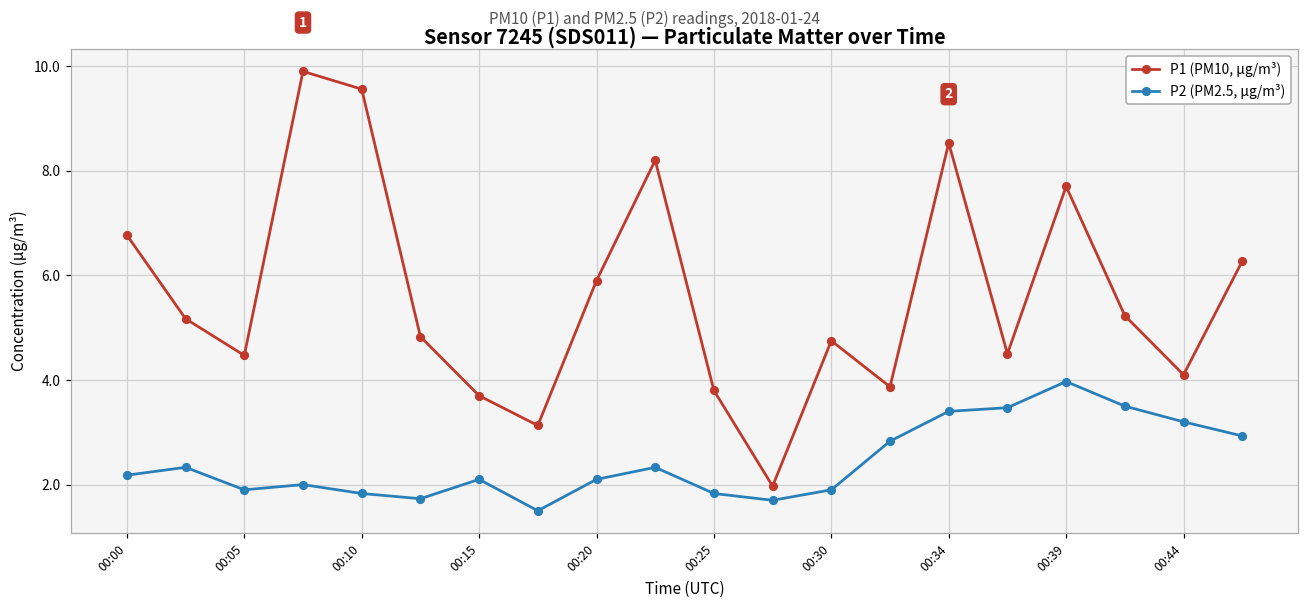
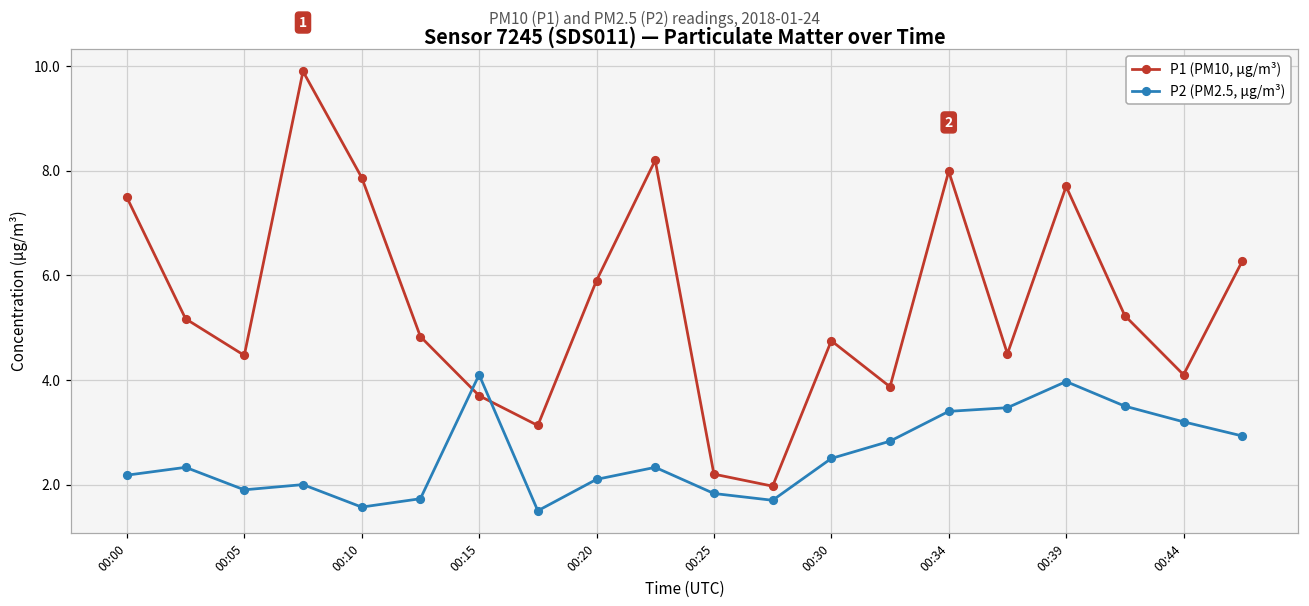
  {
    "P1 (PM10, µg/m³)": {
-     "00:00": 6.8,
+     "00:00": 7.5,
      "00:05": 4.5,
-     "00:10": 9.6,
+     "00:10": 7.9,
      "00:15": 3.7,
      "00:20": 5.9,
-     "00:25": 3.8,
+     "00:25": 2.2,
      "00:30": 4.8,
-     "00:34": 8.5,
+     "00:34": 8.0,
      "00:39": 7.7,
      "00:44": 4.1
    },
    "P2 (PM2.5, µg/m³)": {
      "00:00": 2.2,
      "00:05": 1.9,
-     "00:10": 1.8,
-     "00:15": 2.1,
+     "00:10": 1.6,
+     "00:15": 4.1,
      "00:20": 2.1,
      "00:25": 1.8,
-     "00:30": 1.9,
+     "00:30": 2.5,
      "00:34": 3.4,
      "00:39": 4.0,
      "00:44": 3.2
    }
  }
